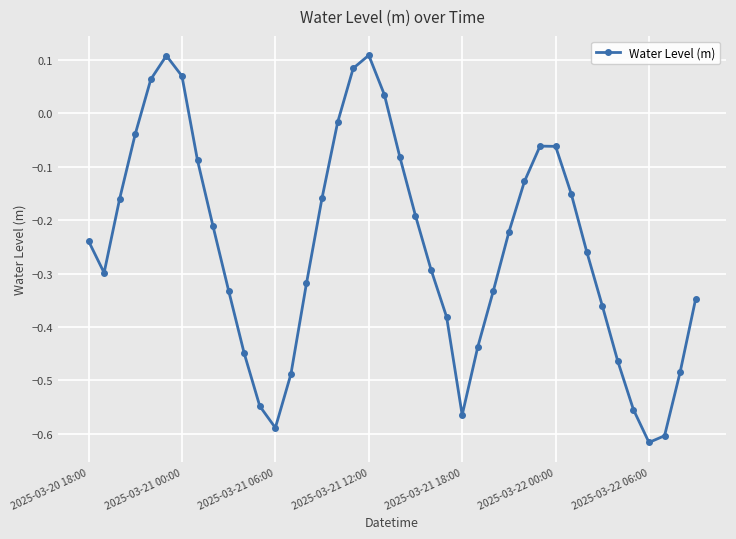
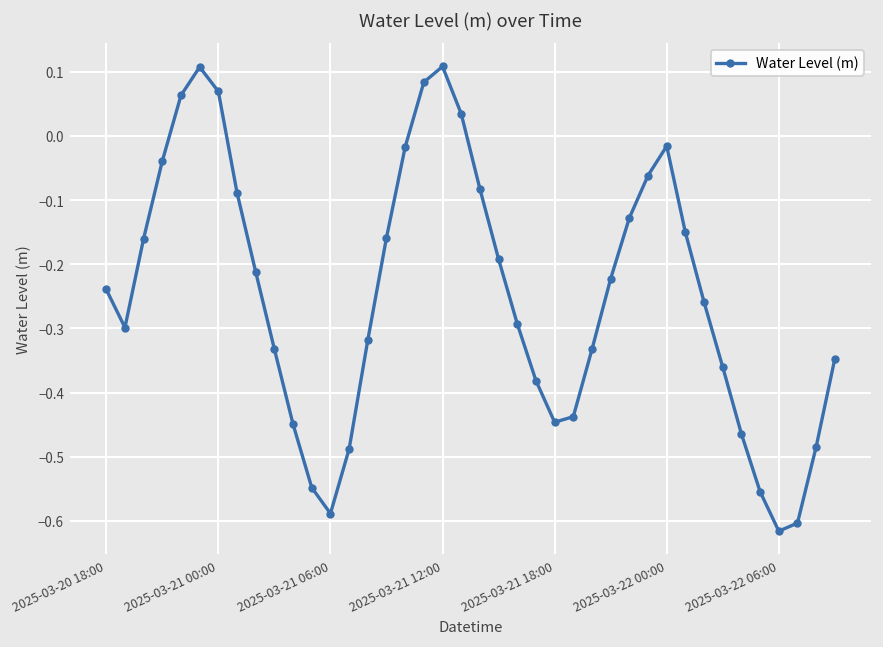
  {
    "2025-03-20 18:00": -0.24,
    "2025-03-21 00:00": 0.07,
    "2025-03-21 06:00": -0.59,
    "2025-03-21 12:00": 0.11,
-   "2025-03-21 18:00": -0.56,
-   "2025-03-22 00:00": -0.06,
+   "2025-03-21 18:00": -0.45,
+   "2025-03-22 00:00": -0.02,
    "2025-03-22 06:00": -0.62
  }
